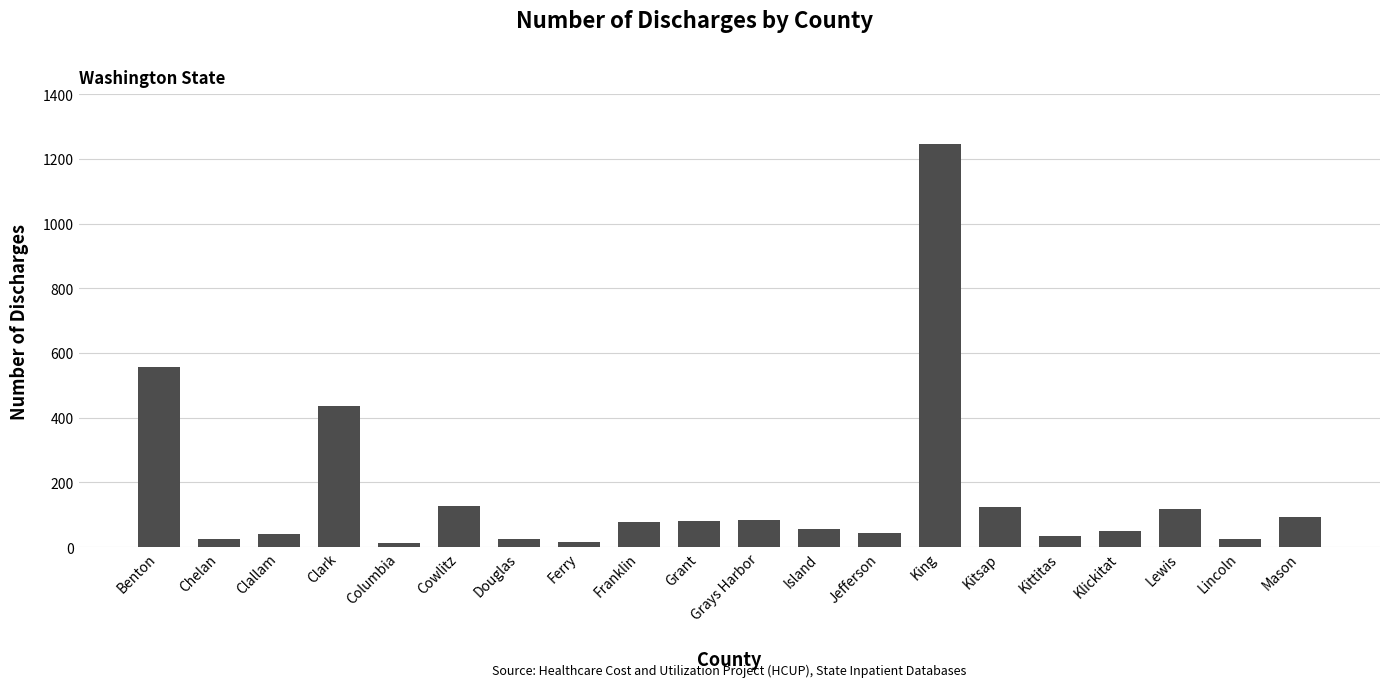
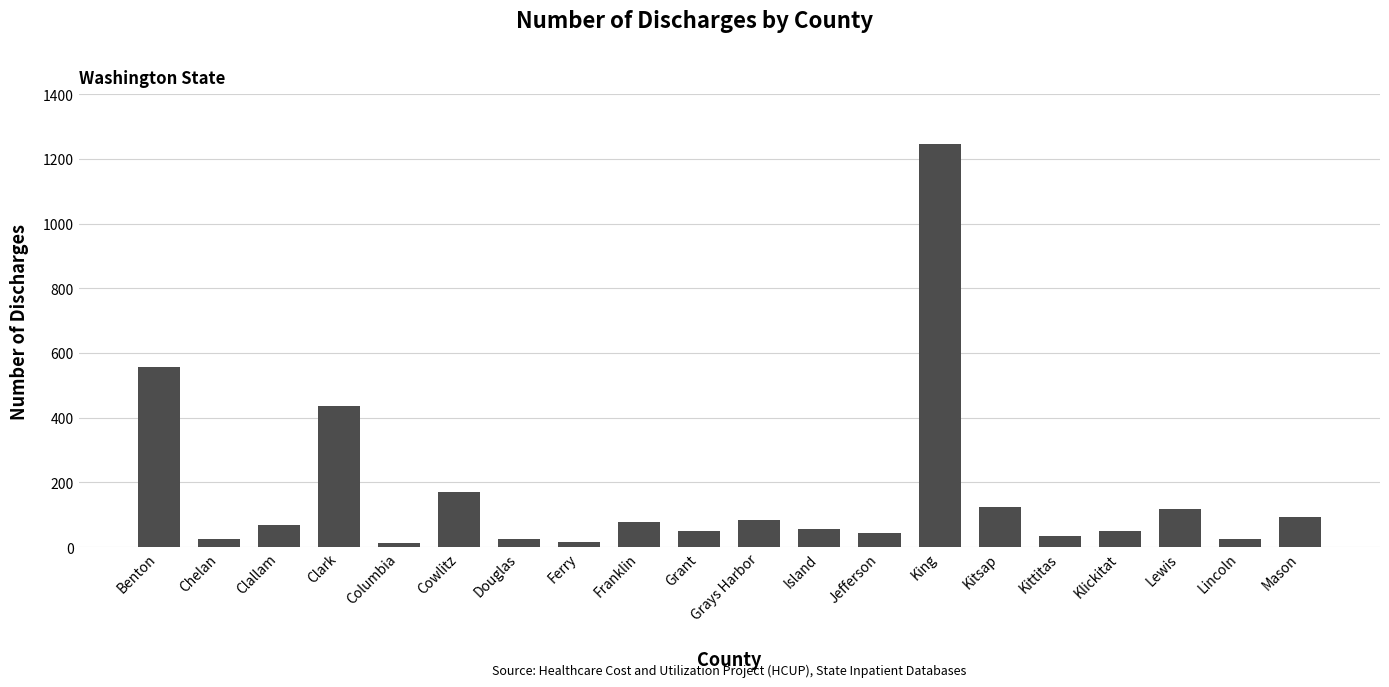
  {
    "Benton": 560,
    "Chelan": 20,
-   "Clallam": 40,
+   "Clallam": 70,
    "Clark": 440,
    "Columbia": 10,
-   "Cowlitz": 130,
+   "Cowlitz": 170,
    "Douglas": 30,
    "Ferry": 20,
    "Franklin": 80,
-   "Grant": 80,
+   "Grant": 50,
    "Grays Harbor": 80,
    "Island": 60,
    "Jefferson": 50,
    "King": 1250,
    "Kitsap": 120,
    "Kittitas": 40,
    "Klickitat": 50,
    "Lewis": 120,
    "Lincoln": 30,
    "Mason": 90
  }
